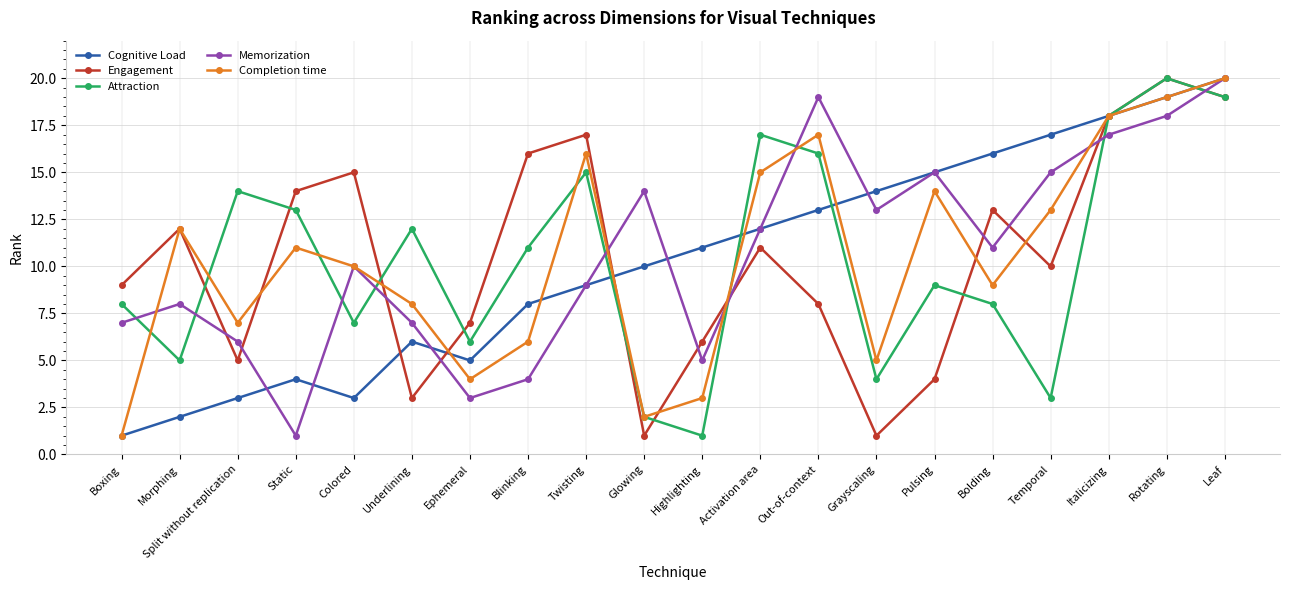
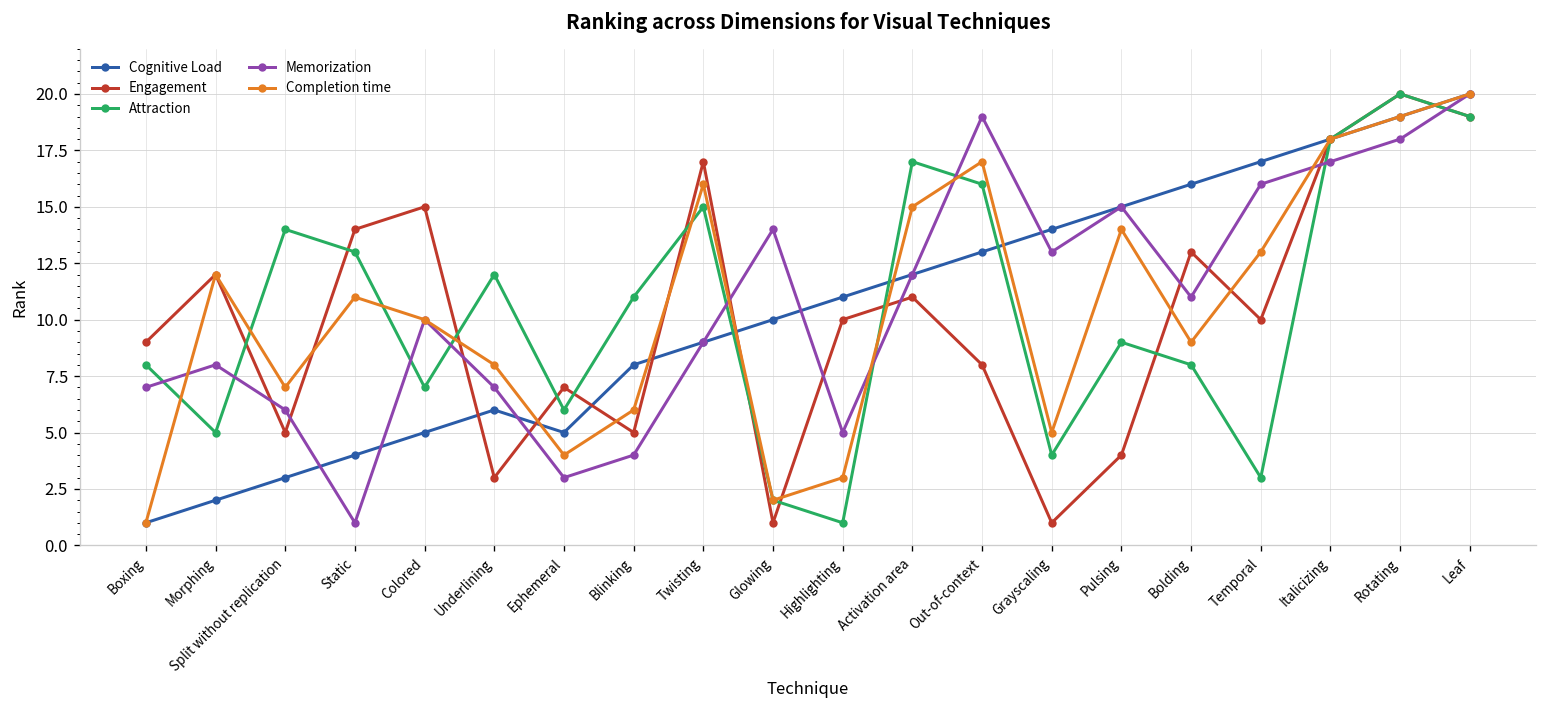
  {
    "Cognitive Load": {
      "Morphing": 2,
      "Split without replication": 3,
      "Static": 4,
-     "Colored": 3,
+     "Colored": 5,
      "Underlining": 6,
      "Ephemeral": 5,
      "Blinking": 8,
      "Glowing": 10,
      "Highlighting": 11,
      "Out-of-context": 13,
      "Grayscaling": 14,
      "Bolding": 16,
      "Temporal": 17
    },
    "Engagement": {
      "Boxing": 9,
      "Split without replication": 5,
      "Static": 14,
      "Colored": 15,
      "Underlining": 3,
      "Ephemeral": 7,
-     "Blinking": 16,
+     "Blinking": 5,
      "Twisting": 17,
      "Glowing": 1,
-     "Highlighting": 6,
+     "Highlighting": 10,
      "Activation area": 11,
      "Out-of-context": 8,
      "Grayscaling": 1,
      "Pulsing": 4,
      "Bolding": 13,
      "Temporal": 10
    },
    "Attraction": {
      "Boxing": 8,
      "Morphing": 5,
      "Split without replication": 14,
      "Static": 13,
      "Colored": 7,
      "Underlining": 12,
      "Ephemeral": 6,
      "Blinking": 11,
      "Twisting": 15,
      "Highlighting": 1,
      "Activation area": 17,
      "Out-of-context": 16,
      "Grayscaling": 4,
      "Pulsing": 9,
      "Bolding": 8,
      "Temporal": 3
    },
    "Memorization": {
      "Boxing": 7,
      "Morphing": 8,
      "Split without replication": 6,
      "Static": 1,
      "Underlining": 7,
      "Ephemeral": 3,
      "Blinking": 4,
      "Glowing": 14,
      "Highlighting": 5,
      "Out-of-context": 19,
      "Grayscaling": 13,
      "Bolding": 11,
-     "Temporal": 15,
+     "Temporal": 16,
      "Italicizing": 17,
      "Rotating": 18
    },
    "Completion time": {
      "Split without replication": 7,
      "Static": 11,
      "Underlining": 8,
      "Ephemeral": 4,
      "Blinking": 6,
      "Twisting": 16,
      "Highlighting": 3,
      "Activation area": 15,
      "Out-of-context": 17,
      "Grayscaling": 5,
      "Pulsing": 14,
      "Bolding": 9,
      "Temporal": 13
    }
  }
